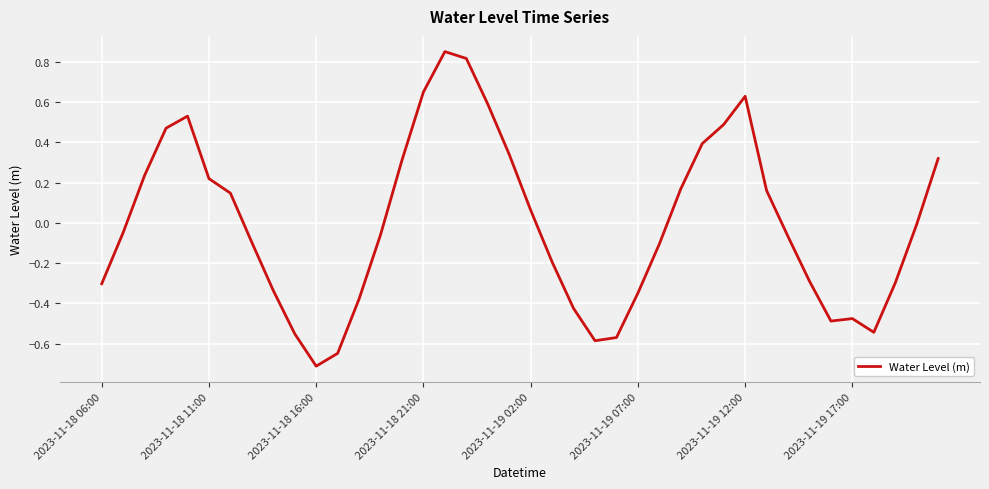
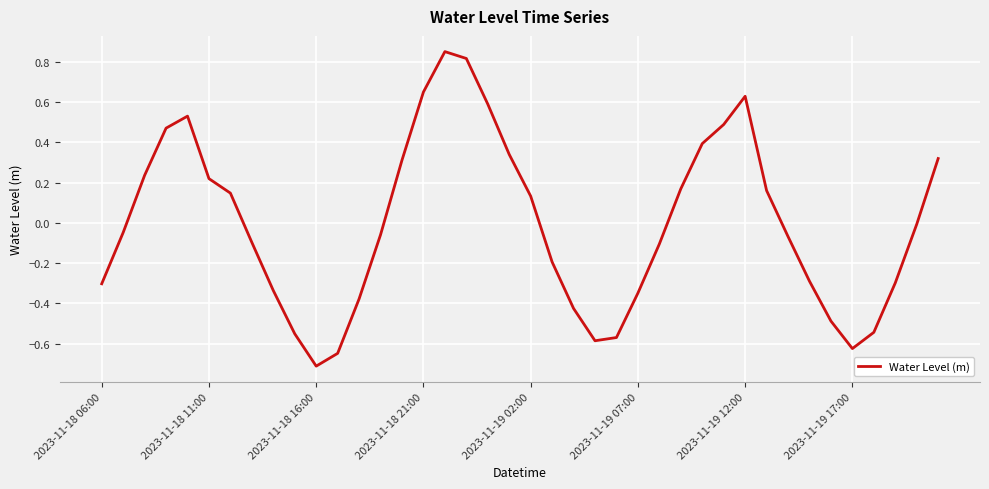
  {
    "2023-11-18 06:00": -0.30,
    "2023-11-18 11:00": 0.22,
    "2023-11-18 16:00": -0.71,
    "2023-11-18 21:00": 0.65,
-   "2023-11-19 02:00": 0.06,
+   "2023-11-19 02:00": 0.13,
    "2023-11-19 07:00": -0.35,
    "2023-11-19 12:00": 0.63,
-   "2023-11-19 17:00": -0.47
+   "2023-11-19 17:00": -0.62
  }
